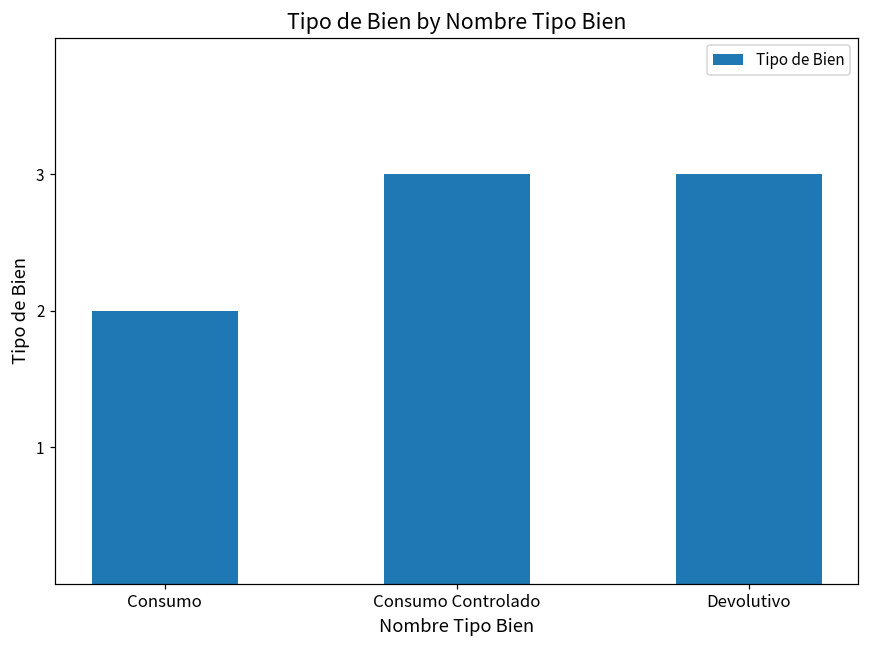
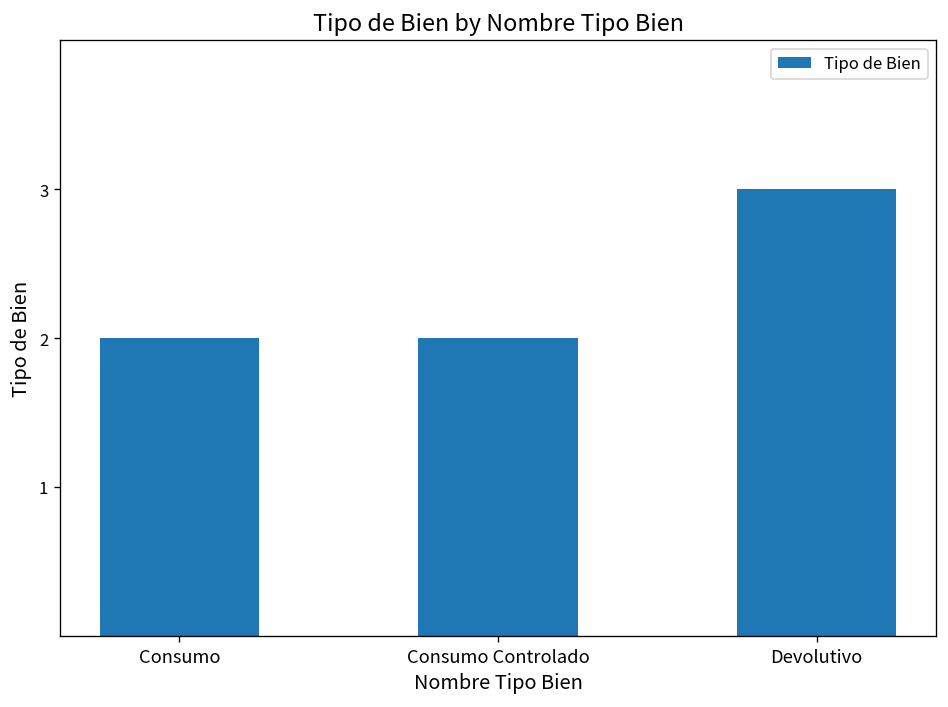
  {
    "Consumo": 2,
-   "Consumo Controlado": 3,
+   "Consumo Controlado": 2,
    "Devolutivo": 3
  }
